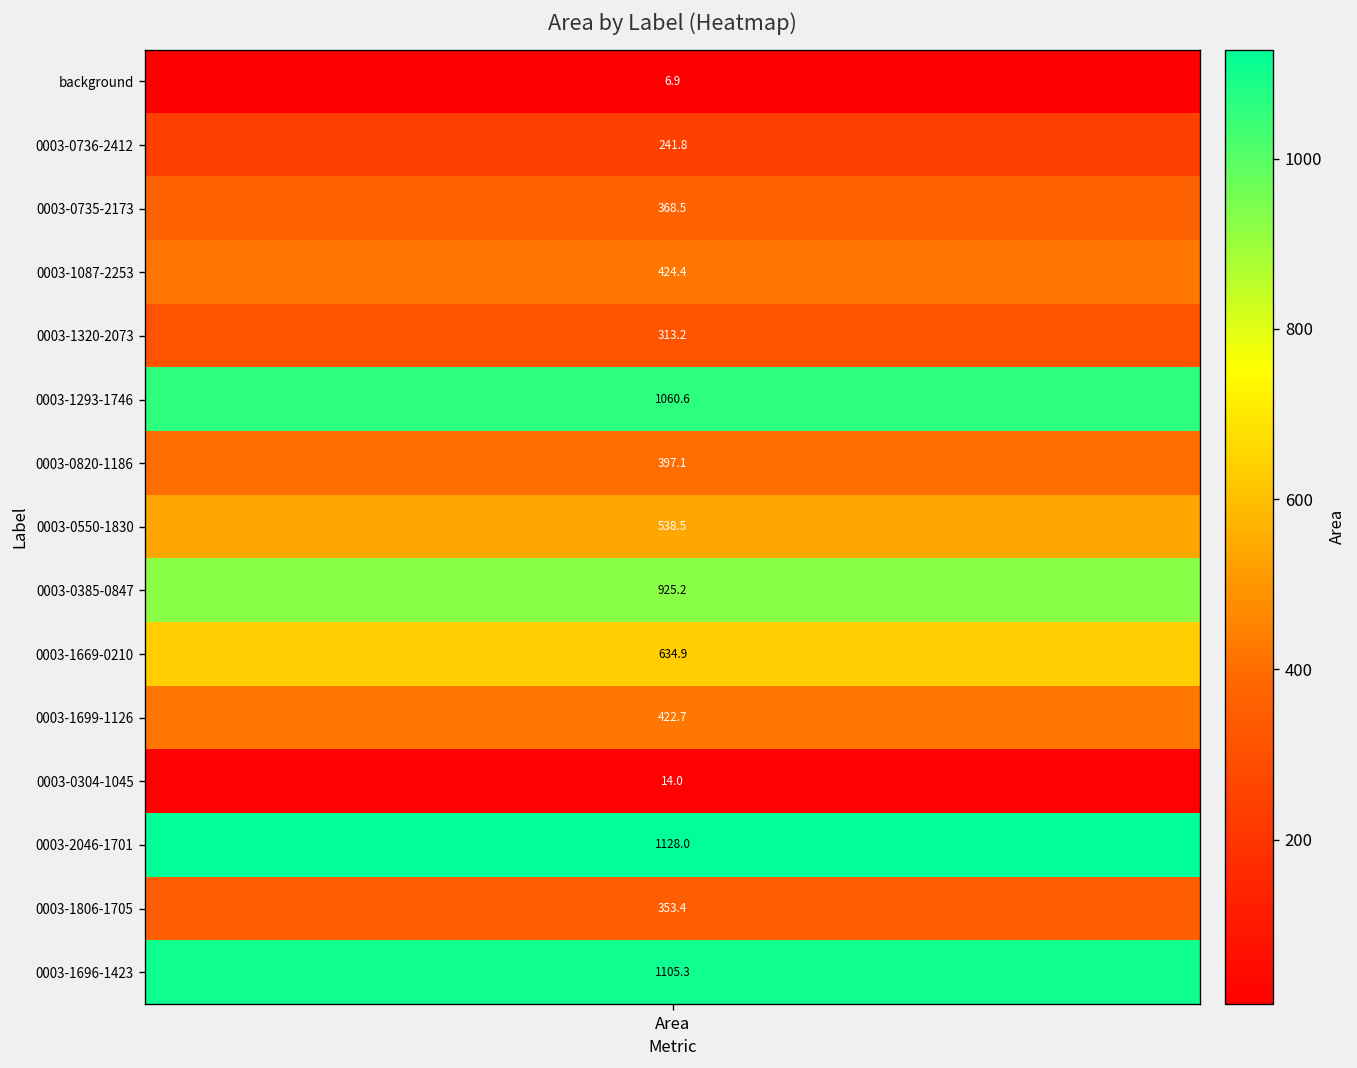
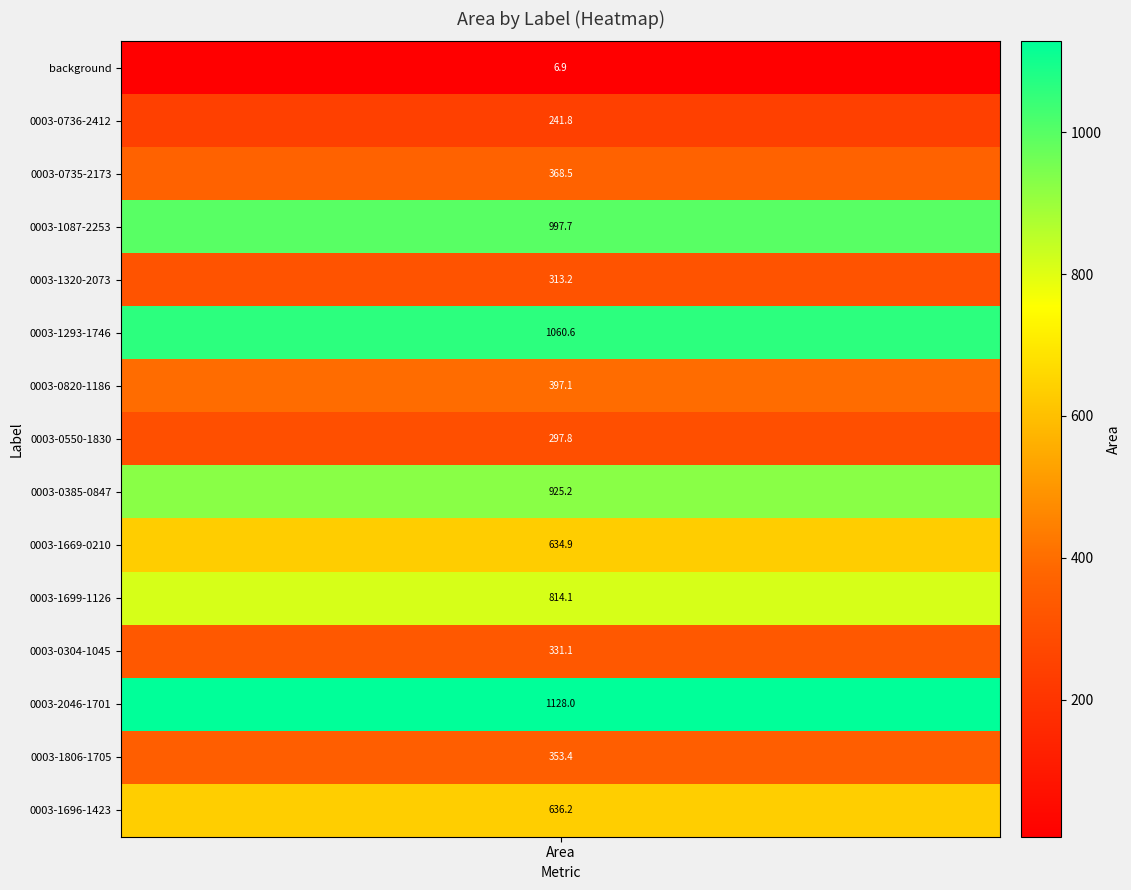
  {
    "background": {
      "Area": 6.9
    },
    "0003-0736-2412": {
      "Area": 241.8
    },
    "0003-0735-2173": {
      "Area": 368.5
    },
    "0003-1087-2253": {
-     "Area": 424.4
+     "Area": 997.7
    },
    "0003-1320-2073": {
      "Area": 313.2
    },
    "0003-1293-1746": {
      "Area": 1060.6
    },
    "0003-0820-1186": {
      "Area": 397.1
    },
    "0003-0550-1830": {
-     "Area": 538.5
+     "Area": 297.8
    },
    "0003-0385-0847": {
      "Area": 925.2
    },
    "0003-1669-0210": {
      "Area": 634.9
    },
    "0003-1699-1126": {
-     "Area": 422.7
+     "Area": 814.1
    },
    "0003-0304-1045": {
-     "Area": 14.0
+     "Area": 331.1
    },
    "0003-2046-1701": {
      "Area": 1128.0
    },
    "0003-1806-1705": {
      "Area": 353.4
    },
    "0003-1696-1423": {
-     "Area": 1105.3
+     "Area": 636.2
    }
  }
